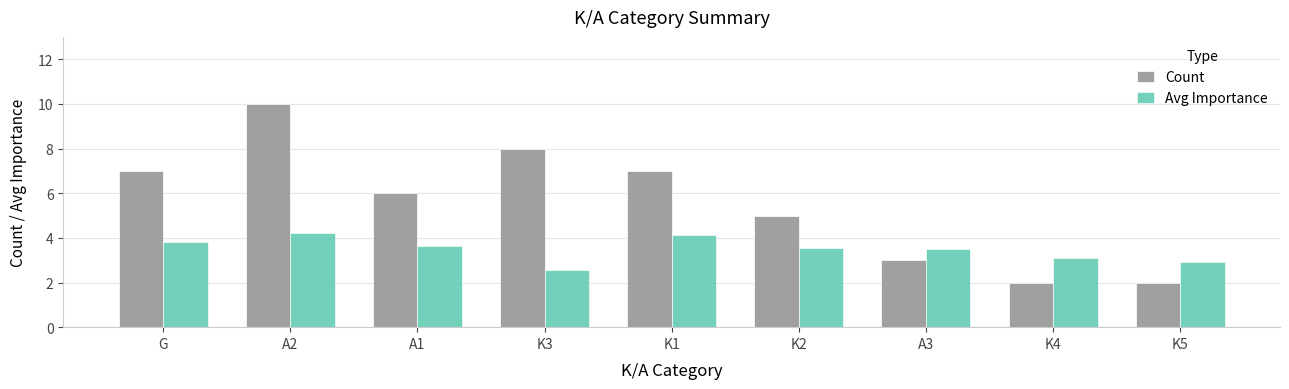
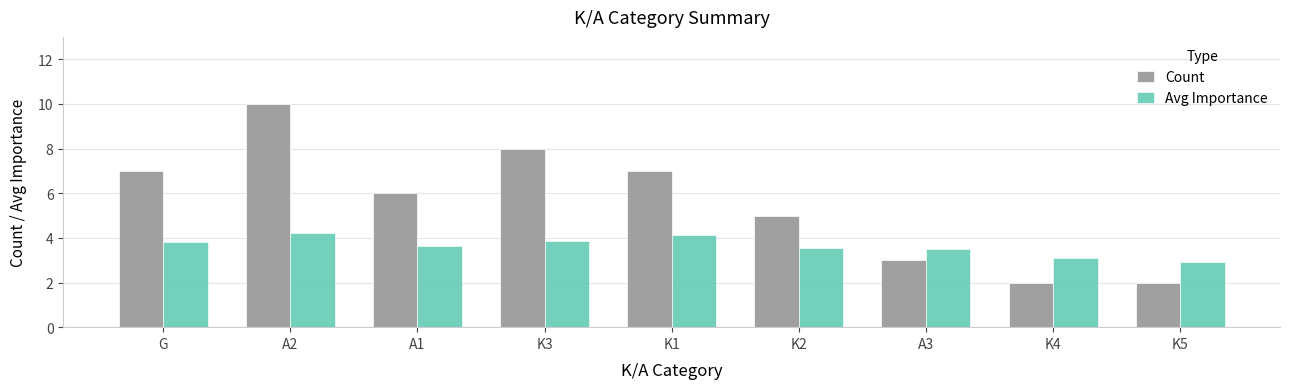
  {
    "Count": {
      "G": 7.0,
      "A2": 10.0,
      "A1": 6.0,
      "K3": 8.0,
      "K1": 7.0,
      "K2": 5.0,
      "A3": 3.0,
      "K4": 2.0,
      "K5": 2.0
    },
    "Avg Importance": {
      "G": 3.8,
      "A2": 4.2,
      "A1": 3.6,
-     "K3": 2.6,
+     "K3": 3.9,
      "K1": 4.1,
      "K2": 3.5,
      "A3": 3.5,
      "K4": 3.1,
      "K5": 2.9
    }
  }
